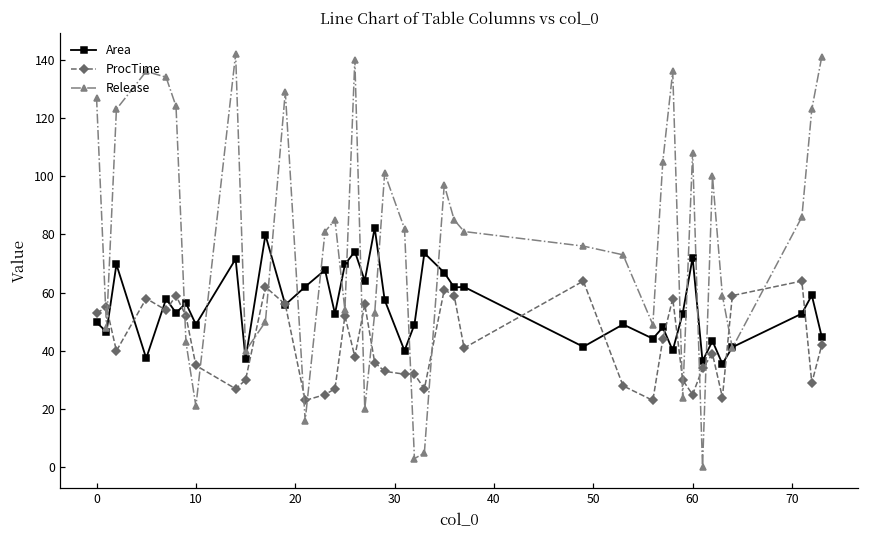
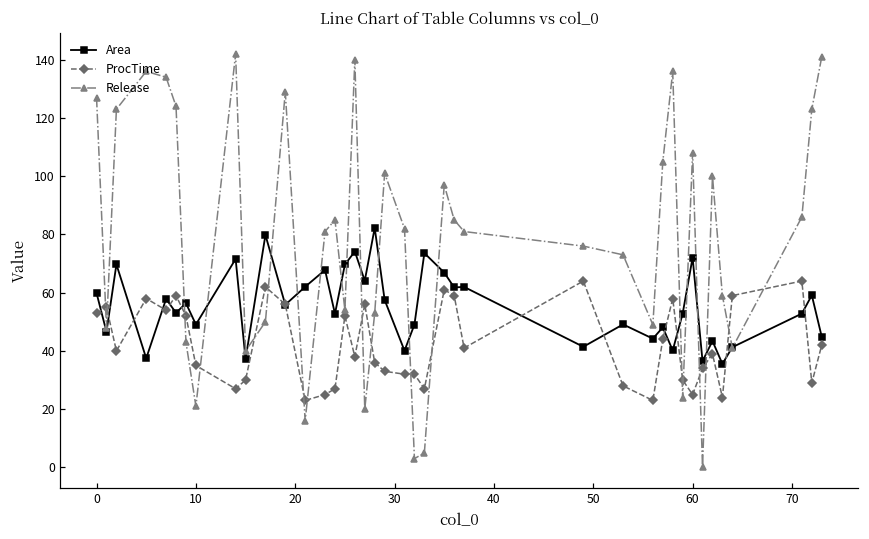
  {
    "Area": {
-     "0": 50,
+     "0": 60,
      "10": 49,
      "60": 72
    }
  }
